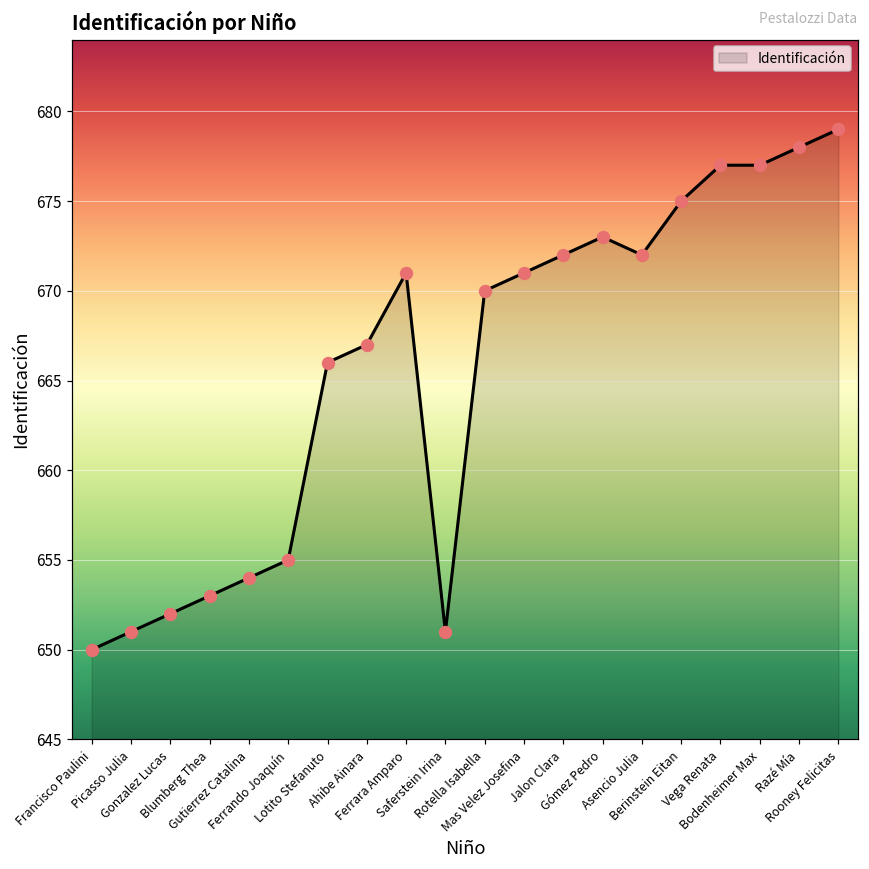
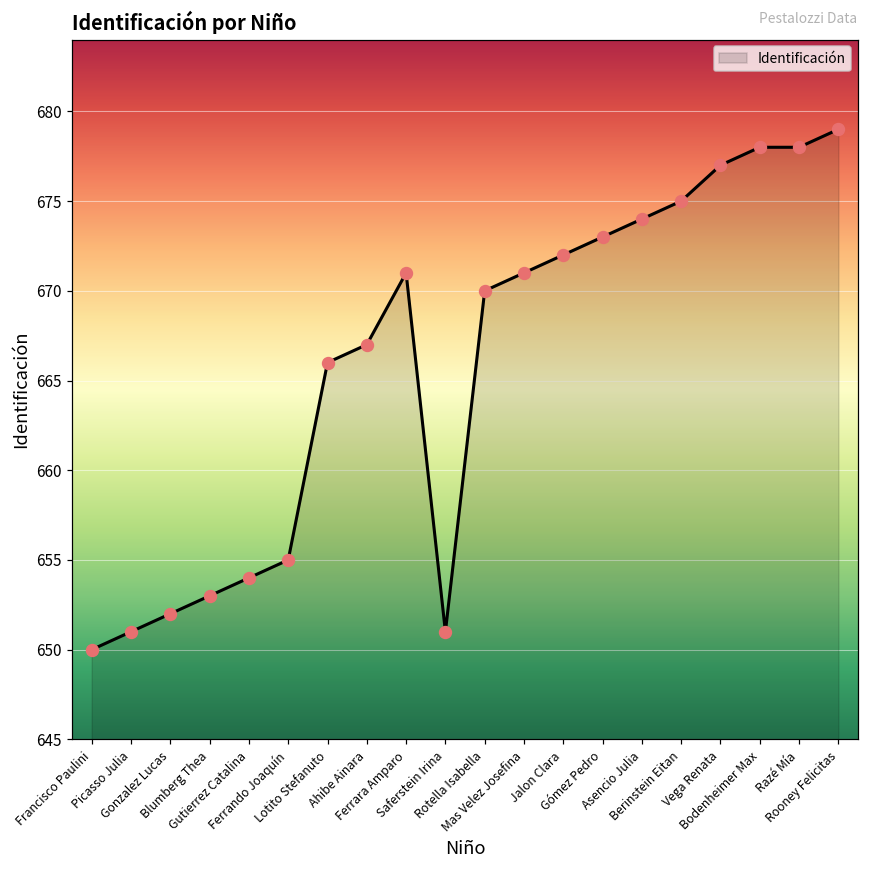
  {
    "Francisco Paulini": 650,
    "Picasso Julia": 651,
    "Gonzalez Lucas": 652,
    "Blumberg Thea": 653,
    "Gutierrez Catalina": 654,
    "Ferrando Joaquín": 655,
    "Lotito Stefanuto": 666,
    "Ahibe Ainara": 667,
    "Ferrara Amparo": 671,
    "Saferstein Irina": 651,
    "Rotella Isabella": 670,
    "Mas Velez Josefina": 671,
    "Jalon Clara": 672,
    "Gómez Pedro": 673,
-   "Asencio Julia": 672,
+   "Asencio Julia": 674,
    "Berinstein Eitan": 675,
    "Vega Renata": 677,
-   "Bodenheimer Max": 677,
+   "Bodenheimer Max": 678,
    "Razé Mía": 678,
    "Rooney Felicitas": 679
  }
